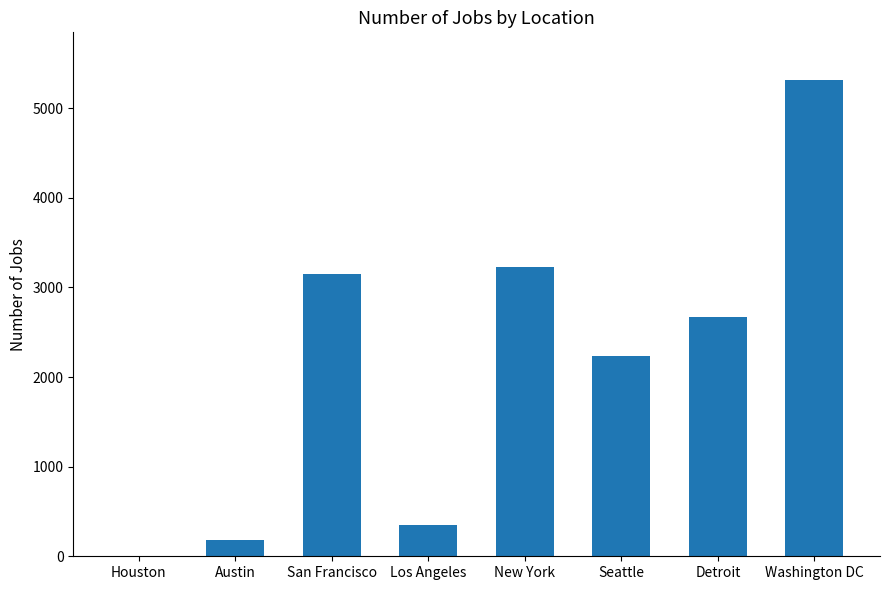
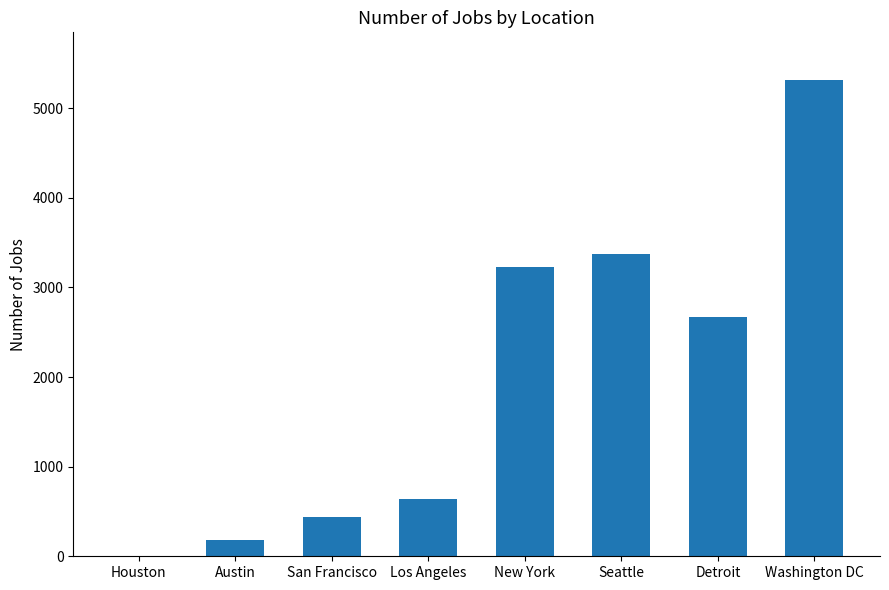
  {
    "Houston": 0,
    "Austin": 200,
-   "San Francisco": 3200,
-   "Los Angeles": 300,
+   "San Francisco": 400,
+   "Los Angeles": 600,
    "New York": 3200,
-   "Seattle": 2200,
+   "Seattle": 3400,
    "Detroit": 2700,
    "Washington DC": 5300
  }
